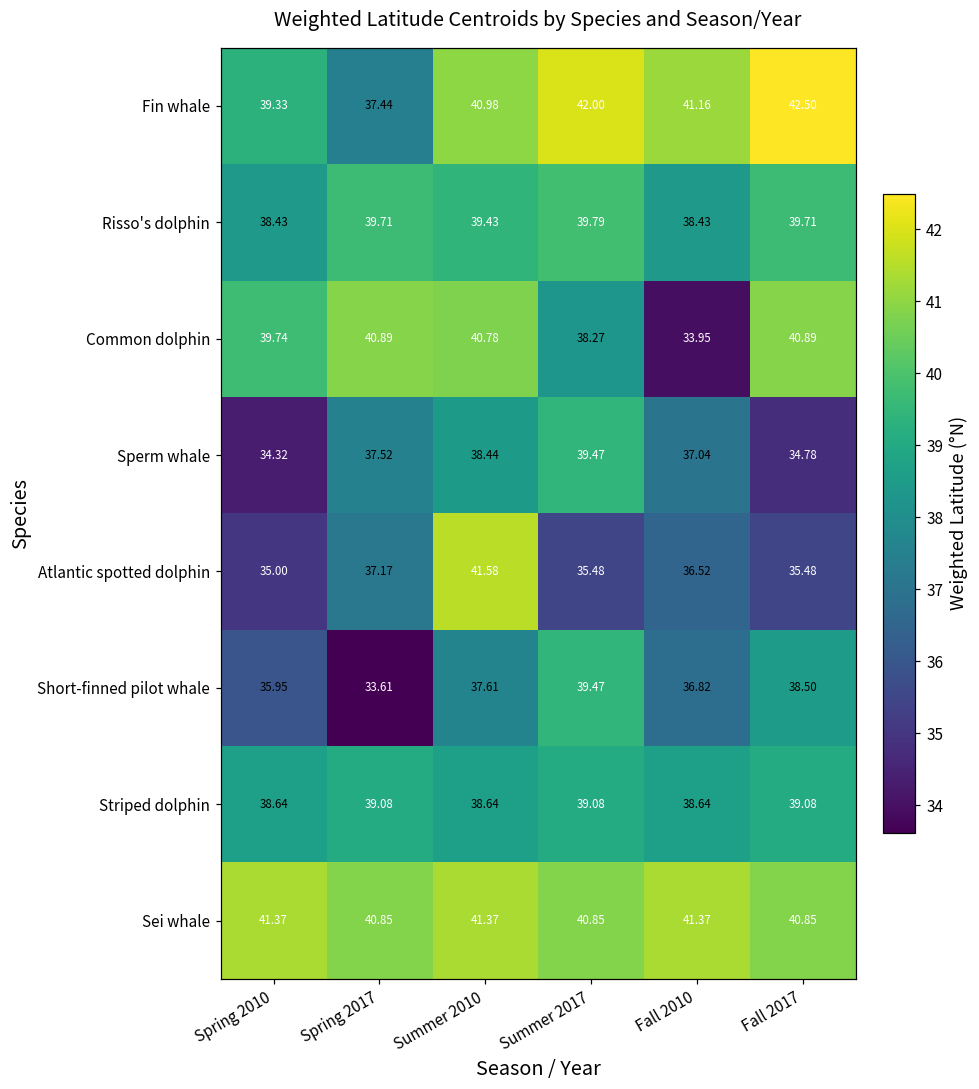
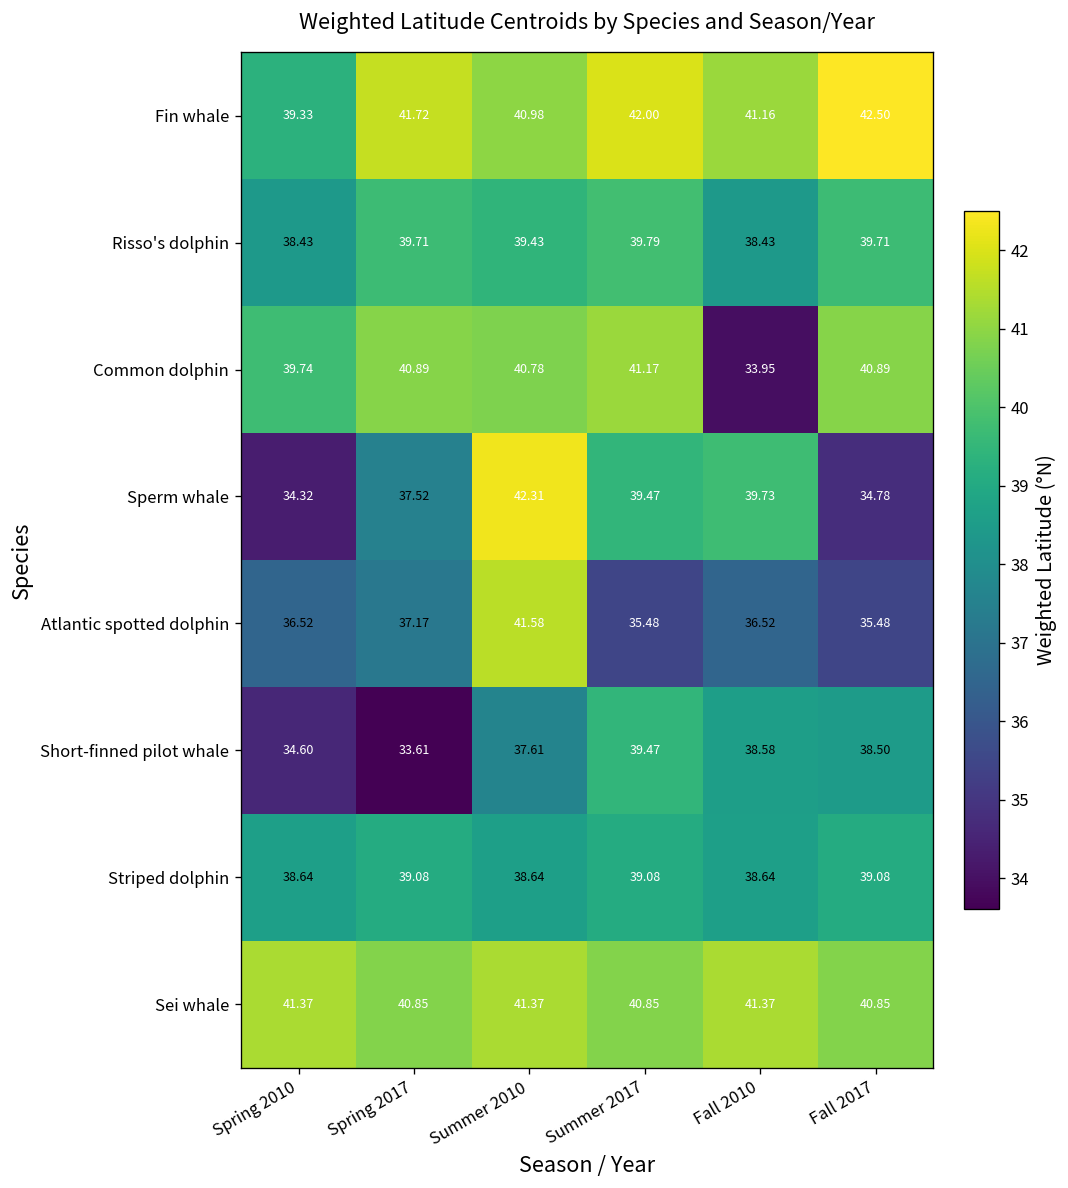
  {
    "Fin whale": {
      "Spring 2010": 39.33,
-     "Spring 2017": 37.44,
+     "Spring 2017": 41.72,
      "Summer 2010": 40.98,
      "Summer 2017": 42.00,
      "Fall 2010": 41.16,
      "Fall 2017": 42.50
    },
    "Risso's dolphin": {
      "Spring 2010": 38.43,
      "Spring 2017": 39.71,
      "Summer 2010": 39.43,
      "Summer 2017": 39.79,
      "Fall 2010": 38.43,
      "Fall 2017": 39.71
    },
    "Common dolphin": {
      "Spring 2010": 39.74,
      "Spring 2017": 40.89,
      "Summer 2010": 40.78,
-     "Summer 2017": 38.27,
+     "Summer 2017": 41.17,
      "Fall 2010": 33.95,
      "Fall 2017": 40.89
    },
    "Sperm whale": {
      "Spring 2010": 34.32,
      "Spring 2017": 37.52,
-     "Summer 2010": 38.44,
+     "Summer 2010": 42.31,
      "Summer 2017": 39.47,
-     "Fall 2010": 37.04,
+     "Fall 2010": 39.73,
      "Fall 2017": 34.78
    },
    "Atlantic spotted dolphin": {
-     "Spring 2010": 35.00,
+     "Spring 2010": 36.52,
      "Spring 2017": 37.17,
      "Summer 2010": 41.58,
      "Summer 2017": 35.48,
      "Fall 2010": 36.52,
      "Fall 2017": 35.48
    },
    "Short-finned pilot whale": {
-     "Spring 2010": 35.95,
+     "Spring 2010": 34.60,
      "Spring 2017": 33.61,
      "Summer 2010": 37.61,
      "Summer 2017": 39.47,
-     "Fall 2010": 36.82,
+     "Fall 2010": 38.58,
      "Fall 2017": 38.50
    },
    "Striped dolphin": {
      "Spring 2010": 38.64,
      "Spring 2017": 39.08,
      "Summer 2010": 38.64,
      "Summer 2017": 39.08,
      "Fall 2010": 38.64,
      "Fall 2017": 39.08
    },
    "Sei whale": {
      "Spring 2010": 41.37,
      "Spring 2017": 40.85,
      "Summer 2010": 41.37,
      "Summer 2017": 40.85,
      "Fall 2010": 41.37,
      "Fall 2017": 40.85
    }
  }
